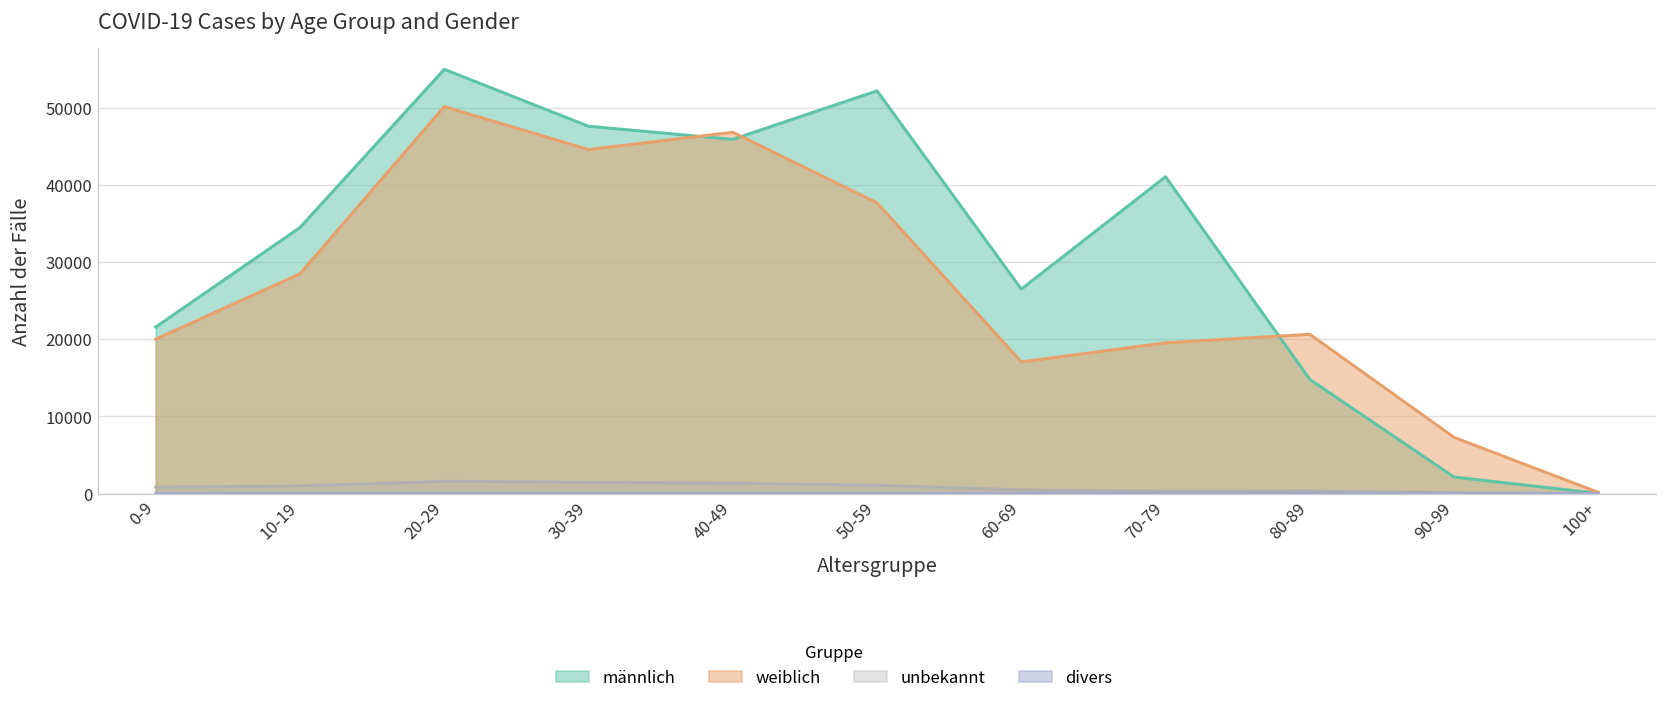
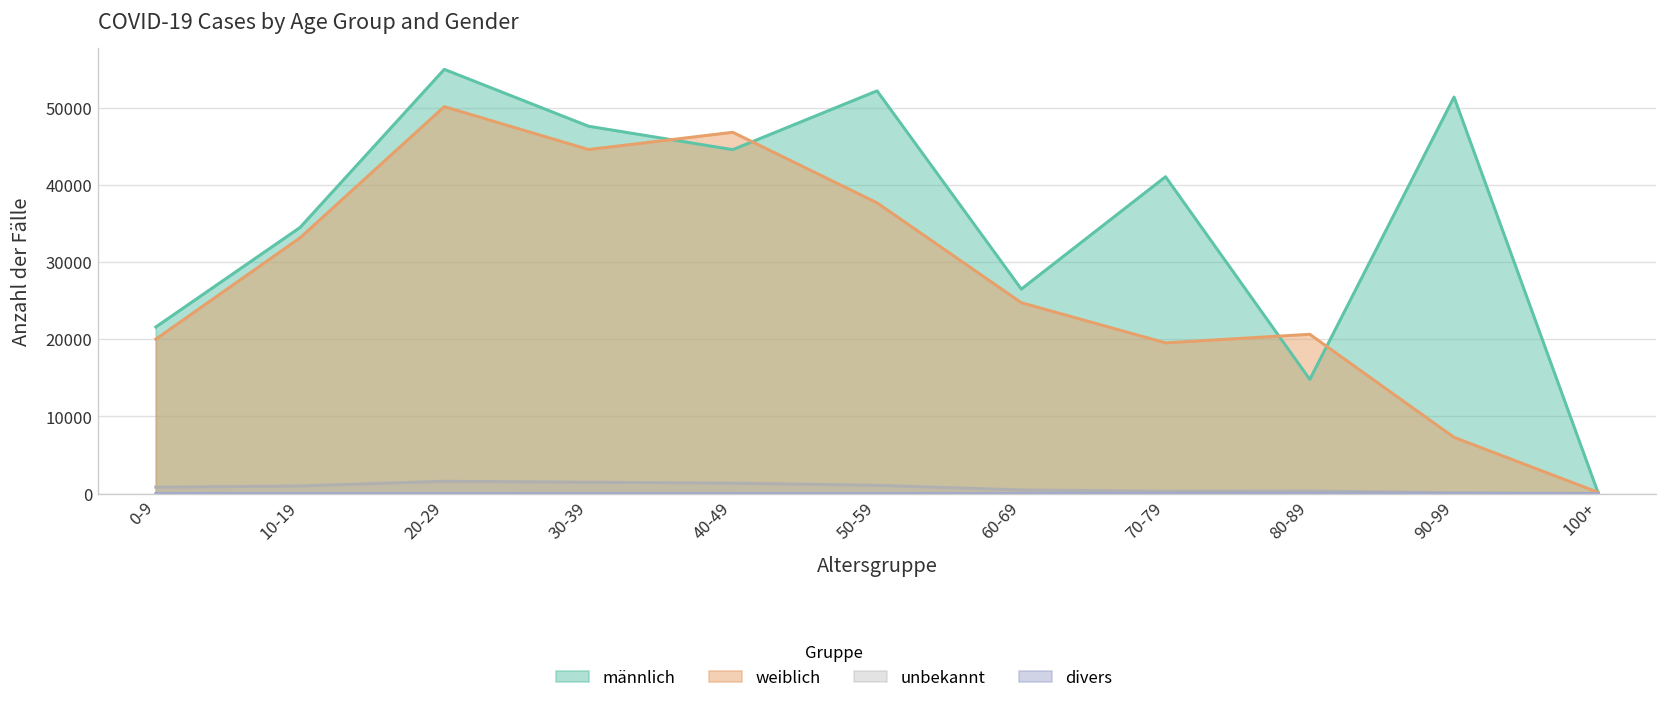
  {
    "männlich": {
      "0-9": 22000,
      "10-19": 34000,
      "20-29": 55000,
      "30-39": 48000,
-     "40-49": 46000,
+     "40-49": 45000,
      "50-59": 52000,
      "60-69": 26000,
      "70-79": 41000,
      "80-89": 15000,
-     "90-99": 2000
+     "90-99": 51000
    },
    "weiblich": {
      "0-9": 20000,
-     "10-19": 28000,
+     "10-19": 33000,
      "20-29": 50000,
      "30-39": 45000,
      "40-49": 47000,
      "50-59": 38000,
-     "60-69": 17000,
+     "60-69": 25000,
      "70-79": 20000,
      "80-89": 21000,
      "90-99": 7000
    }
  }
